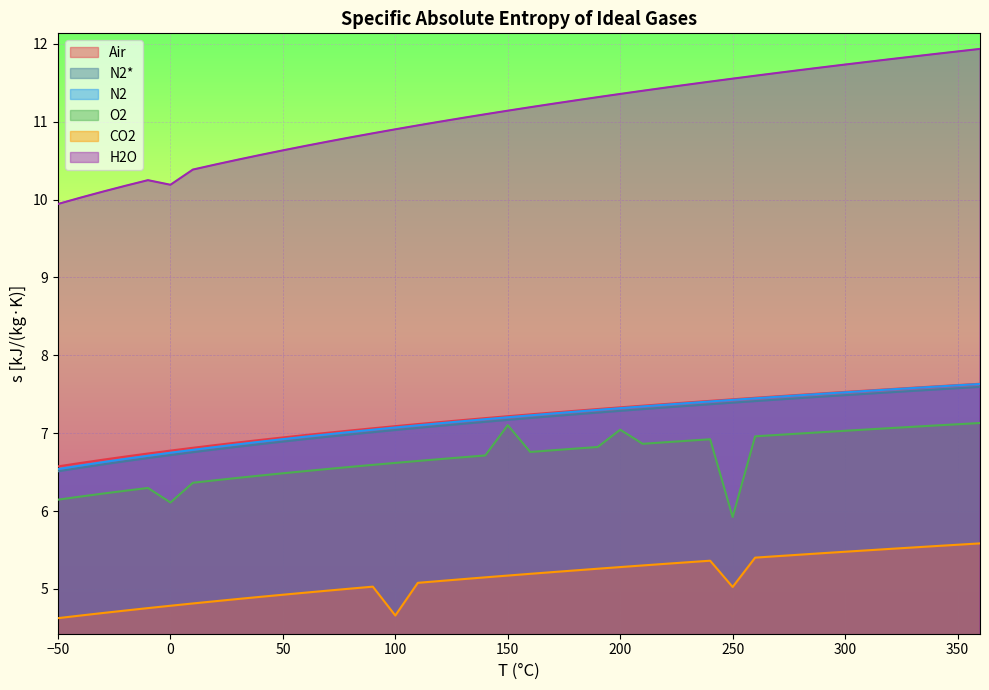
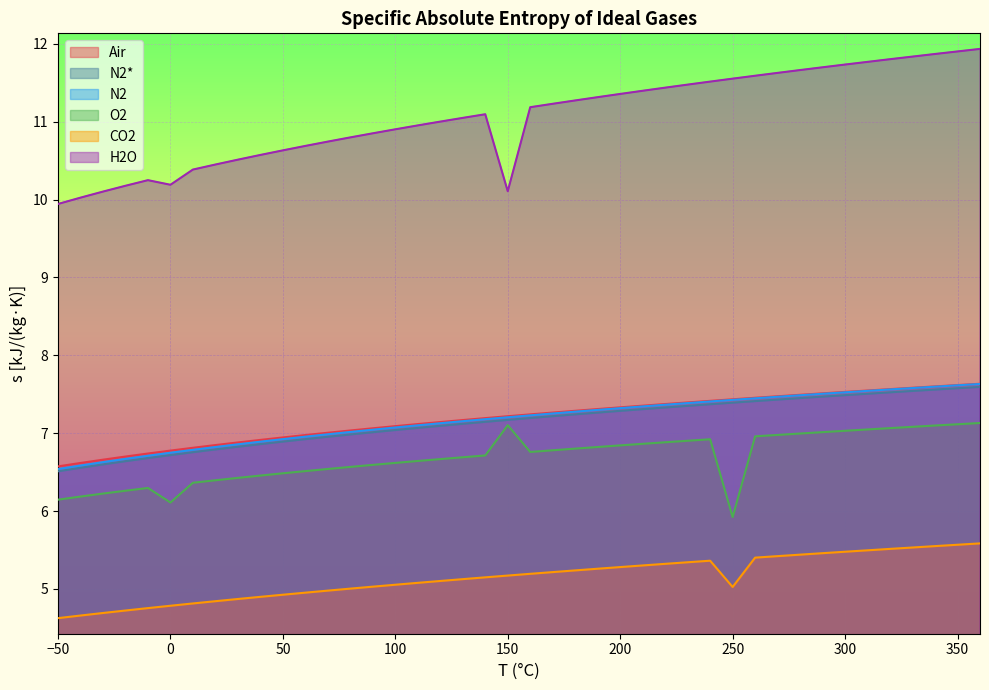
  {
    "Air": {
      "−50": 6.6
    },
    "N2*": {
      "150": 7.2,
      "200": 7.3,
      "250": 7.4,
      "300": 7.5
    },
    "O2": {
      "−50": 6.1,
      "0": 6.1,
      "50": 6.5,
      "100": 6.6,
      "150": 7.1,
-     "200": 7.0,
+     "200": 6.8,
      "250": 5.9,
      "300": 7.0
    },
    "CO2": {
      "−50": 4.6,
      "0": 4.8,
      "50": 4.9,
-     "100": 4.7,
+     "100": 5.1,
      "150": 5.2,
      "200": 5.3,
      "250": 5.0,
      "300": 5.5
    },
    "H2O": {
      "−50": 9.9,
      "0": 10.2,
      "50": 10.6,
      "100": 10.9,
-     "150": 11.1,
+     "150": 10.1,
      "200": 11.4,
      "250": 11.6,
      "300": 11.7
    }
  }
